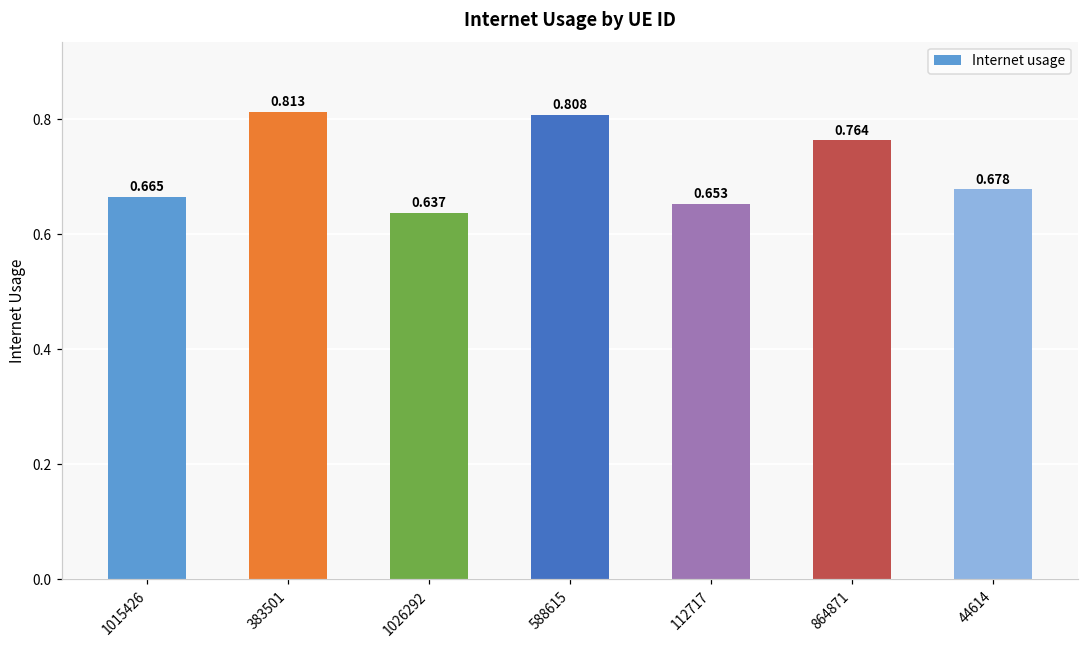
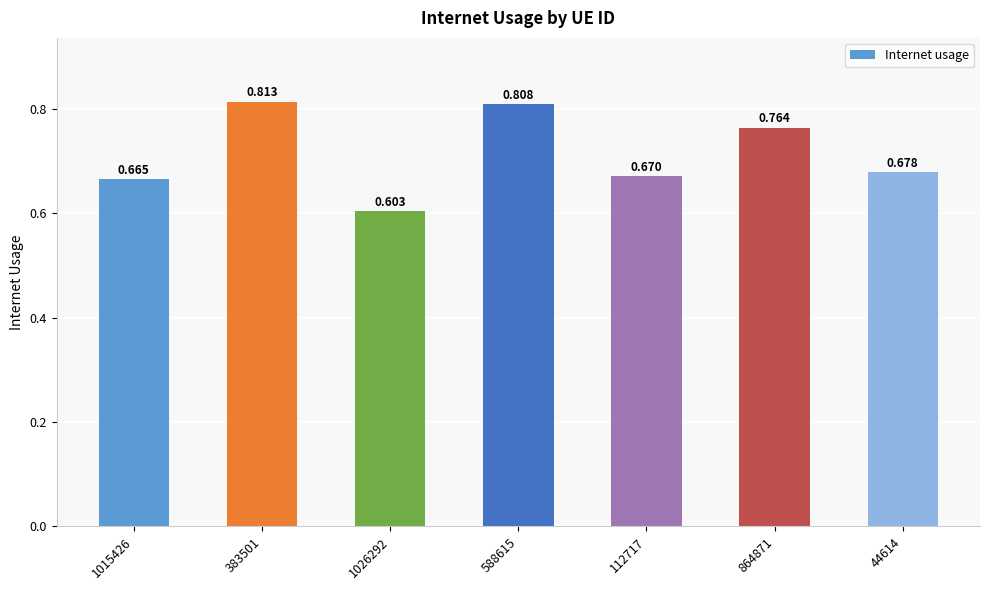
  {
    "1015426": 0.665,
    "383501": 0.813,
-   "1026292": 0.637,
+   "1026292": 0.603,
    "588615": 0.808,
-   "112717": 0.653,
+   "112717": 0.670,
    "864871": 0.764,
    "44614": 0.678
  }
